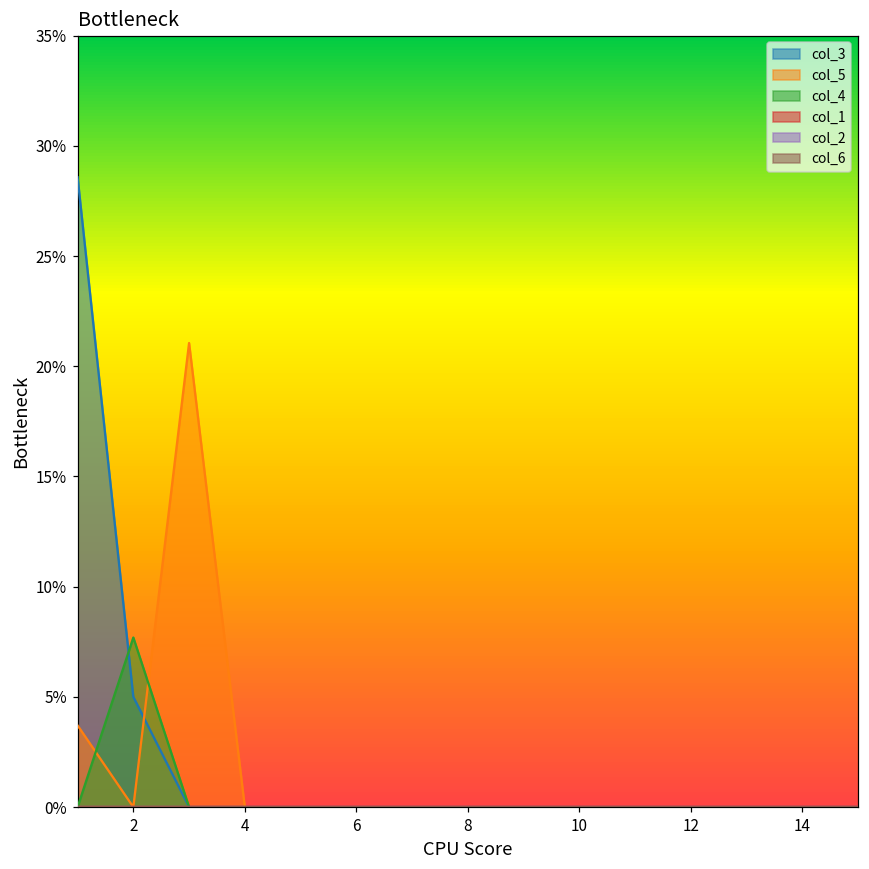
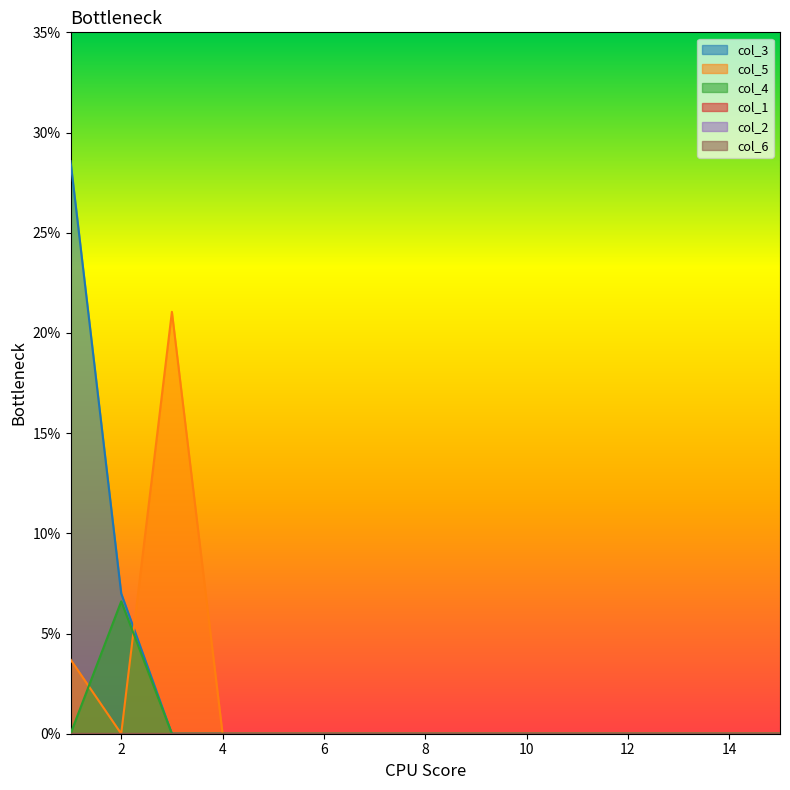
  {
    "col_3": {
-     "2": "5.0%"
+     "2": "7.0%"
    },
    "col_4": {
-     "2": "7.7%"
+     "2": "6.6%"
    }
  }
